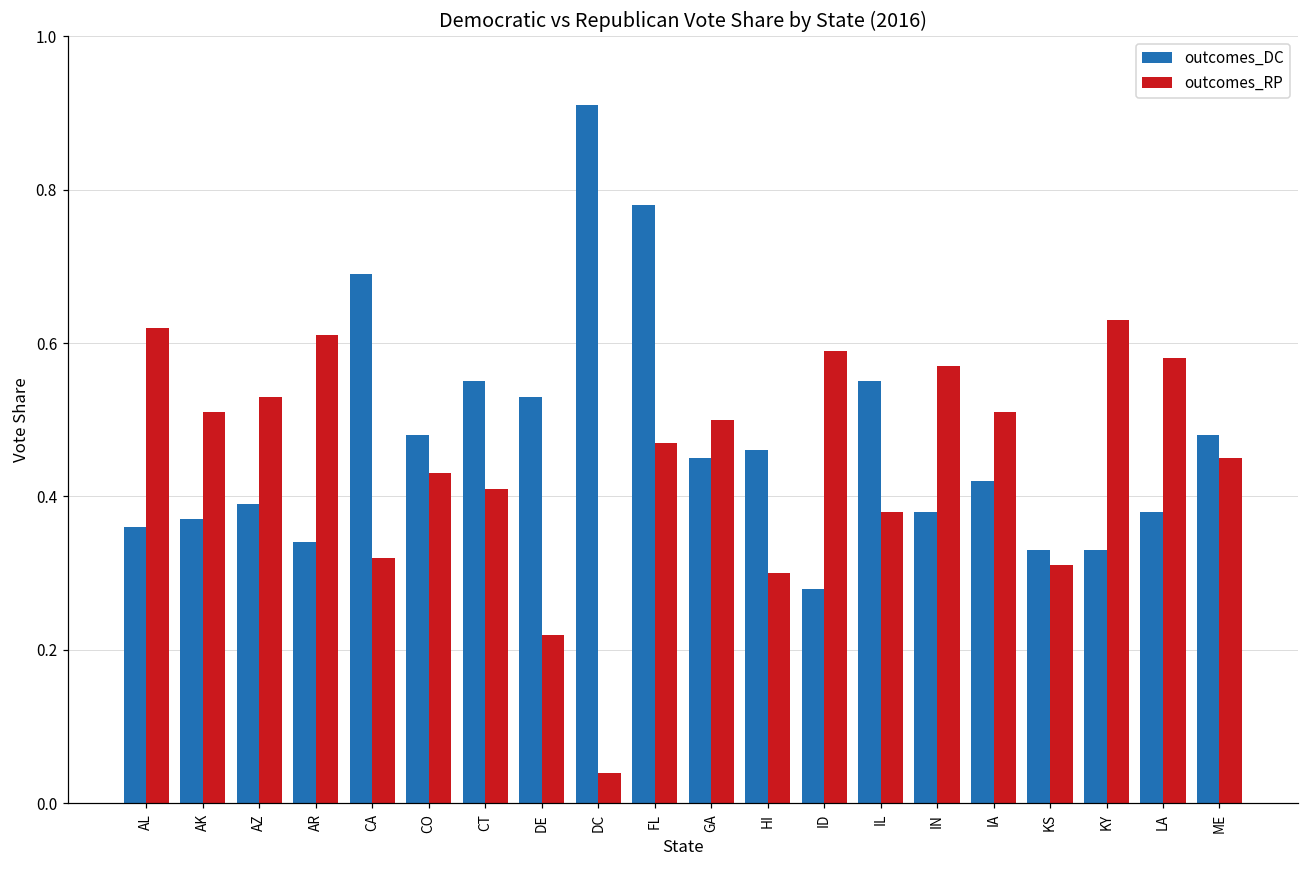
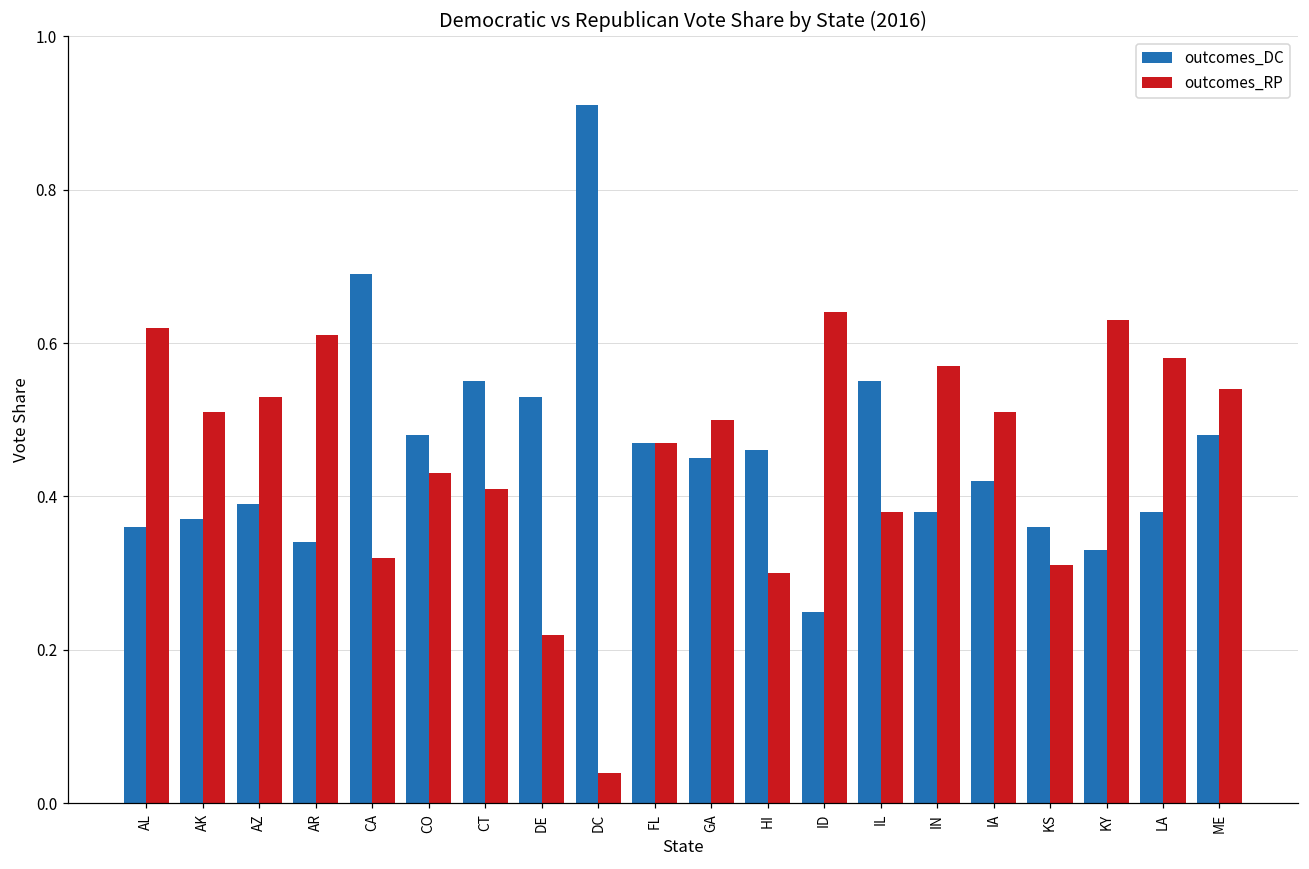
  {
    "outcomes_DC": {
      "AL": 0.36,
      "AK": 0.37,
      "AZ": 0.39,
      "AR": 0.34,
      "CA": 0.69,
      "CO": 0.48,
      "CT": 0.55,
      "DE": 0.53,
      "DC": 0.91,
-     "FL": 0.78,
+     "FL": 0.47,
      "GA": 0.45,
      "HI": 0.46,
-     "ID": 0.28,
+     "ID": 0.25,
      "IL": 0.55,
      "IN": 0.38,
      "IA": 0.42,
-     "KS": 0.33,
+     "KS": 0.36,
      "KY": 0.33,
      "LA": 0.38,
      "ME": 0.48
    },
    "outcomes_RP": {
      "AL": 0.62,
      "AK": 0.51,
      "AZ": 0.53,
      "AR": 0.61,
      "CA": 0.32,
      "CO": 0.43,
      "CT": 0.41,
      "DE": 0.22,
      "DC": 0.04,
      "FL": 0.47,
      "GA": 0.50,
      "HI": 0.30,
-     "ID": 0.59,
+     "ID": 0.64,
      "IL": 0.38,
      "IN": 0.57,
      "IA": 0.51,
      "KS": 0.31,
      "KY": 0.63,
      "LA": 0.58,
-     "ME": 0.45
+     "ME": 0.54
    }
  }
